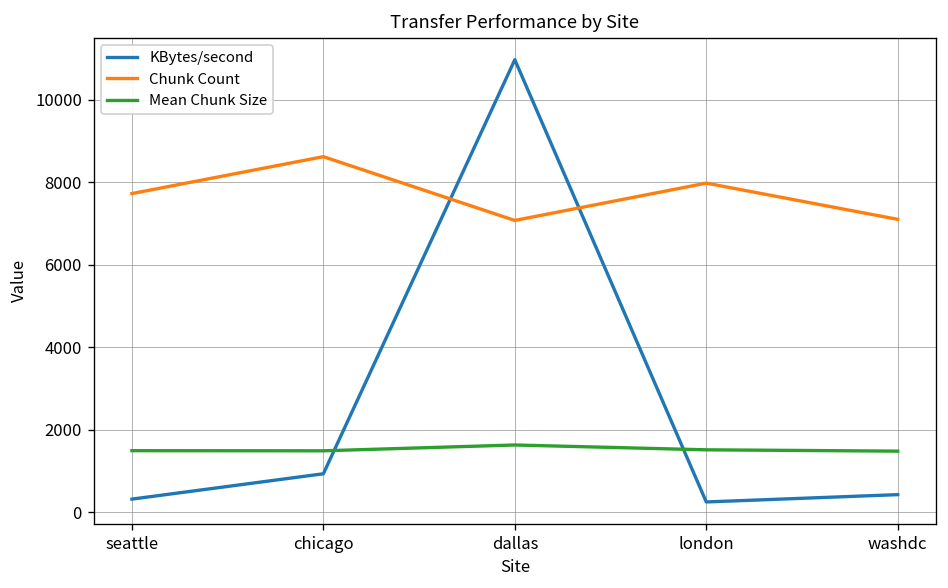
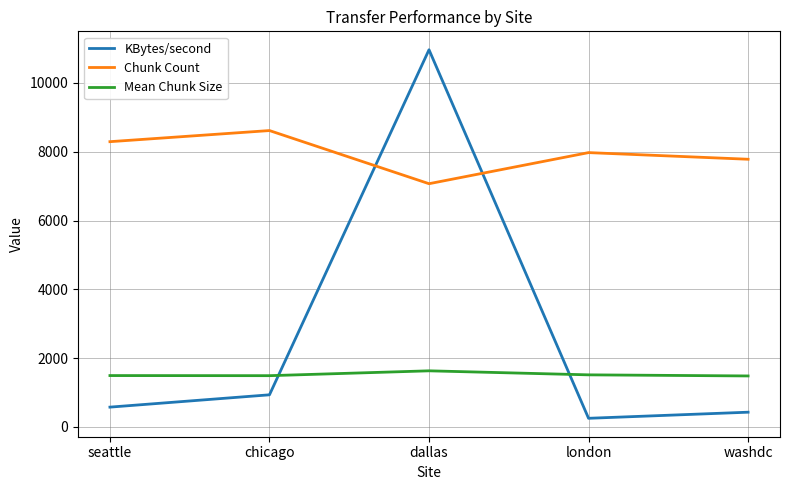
  {
    "KBytes/second": {
-     "seattle": 300,
+     "seattle": 600,
      "chicago": 900,
      "dallas": 11000,
      "london": 300,
      "washdc": 400
    },
    "Chunk Count": {
-     "seattle": 7700,
+     "seattle": 8300,
      "chicago": 8600,
      "dallas": 7100,
      "london": 8000,
-     "washdc": 7100
+     "washdc": 7800
    },
    "Mean Chunk Size": {
      "seattle": 1500,
      "chicago": 1500,
      "dallas": 1600,
      "london": 1500,
      "washdc": 1500
    }
  }
